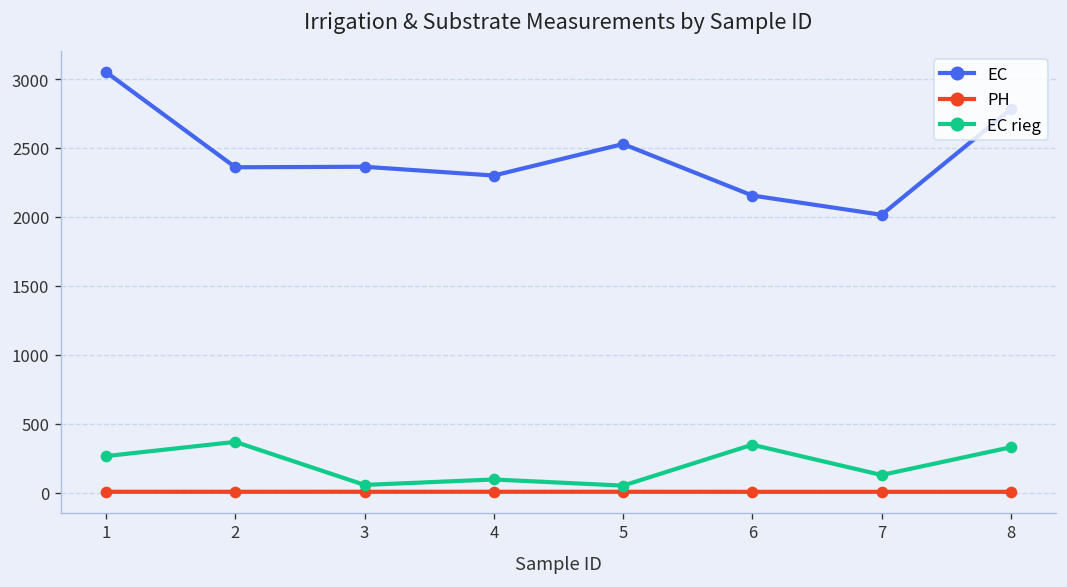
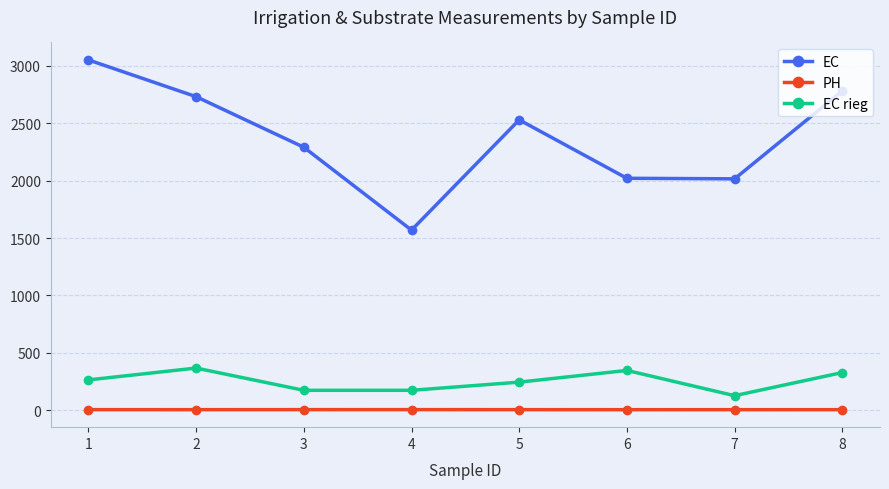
  {
    "EC": {
      "1": 3050,
-     "2": 2360,
-     "3": 2360,
-     "4": 2300,
+     "2": 2730,
+     "3": 2290,
+     "4": 1570,
      "5": 2530,
-     "6": 2160,
+     "6": 2020,
      "7": 2020
    },
    "PH": {
      "1": 10,
      "2": 10,
      "3": 10,
      "4": 10,
      "5": 10,
      "6": 10,
      "7": 10,
      "8": 10
    },
    "EC rieg": {
      "1": 270,
      "2": 370,
-     "3": 60,
-     "4": 100,
-     "5": 50,
+     "3": 180,
+     "4": 180,
+     "5": 250,
      "6": 350,
      "7": 130,
      "8": 330
    }
  }
